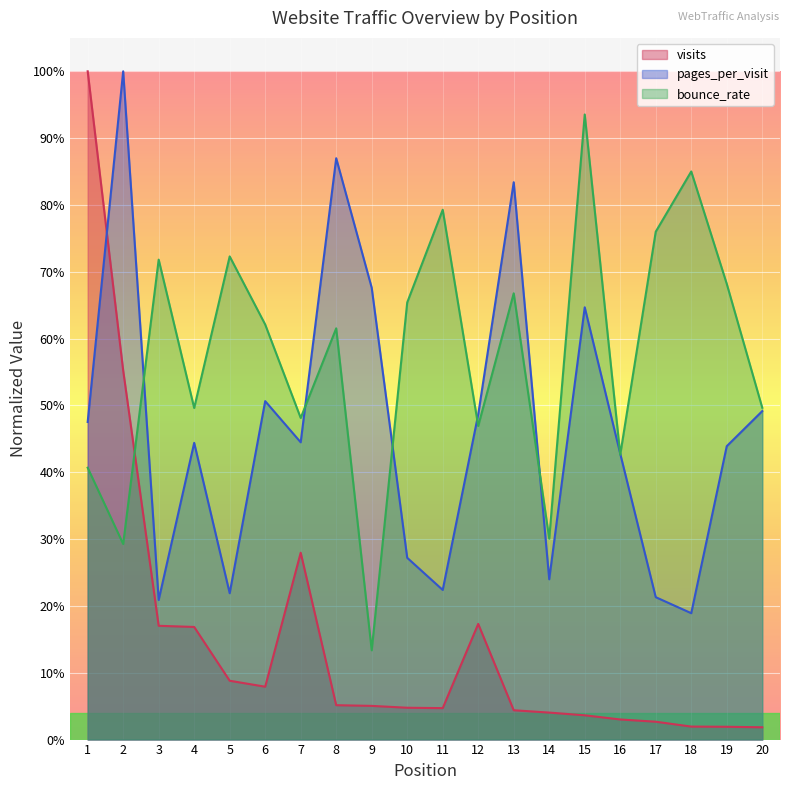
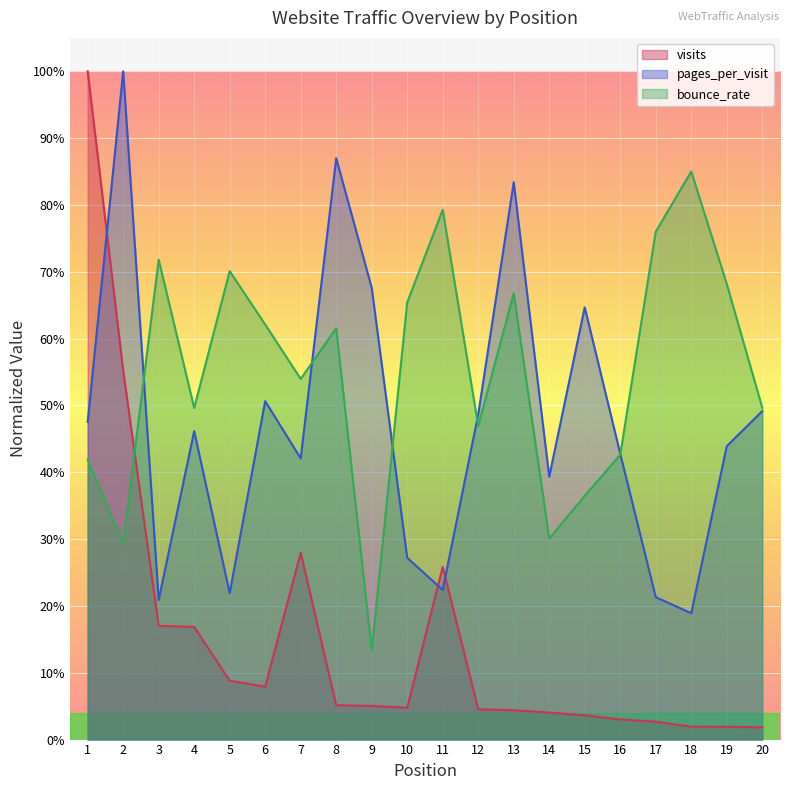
  {
    "visits": {
      "1": "100%",
      "2": "55%",
      "3": "17%",
      "4": "17%",
      "5": "9%",
      "6": "8%",
      "7": "28%",
      "8": "5%",
      "9": "5%",
      "10": "5%",
-     "11": "5%",
-     "12": "17%",
+     "11": "26%",
+     "12": "5%",
      "13": "4%",
      "14": "4%"
    },
    "pages_per_visit": {
      "1": "48%",
      "2": "100%",
      "3": "21%",
-     "4": "44%",
+     "4": "46%",
      "5": "22%",
      "6": "51%",
-     "7": "44%",
+     "7": "42%",
      "8": "87%",
      "9": "68%",
      "10": "27%",
      "11": "22%",
      "12": "49%",
      "13": "83%",
-     "14": "24%",
+     "14": "39%",
      "15": "65%",
      "17": "21%",
      "18": "19%",
      "19": "44%",
      "20": "49%"
    },
    "bounce_rate": {
-     "1": "41%",
+     "1": "42%",
      "2": "29%",
      "3": "72%",
      "4": "50%",
-     "5": "72%",
+     "5": "70%",
      "6": "62%",
-     "7": "48%",
+     "7": "54%",
      "8": "62%",
      "9": "13%",
      "10": "65%",
      "11": "79%",
      "12": "47%",
      "13": "67%",
      "14": "30%",
-     "15": "94%",
+     "15": "36%",
      "17": "76%",
      "18": "85%",
      "19": "68%",
      "20": "50%"
    }
  }
